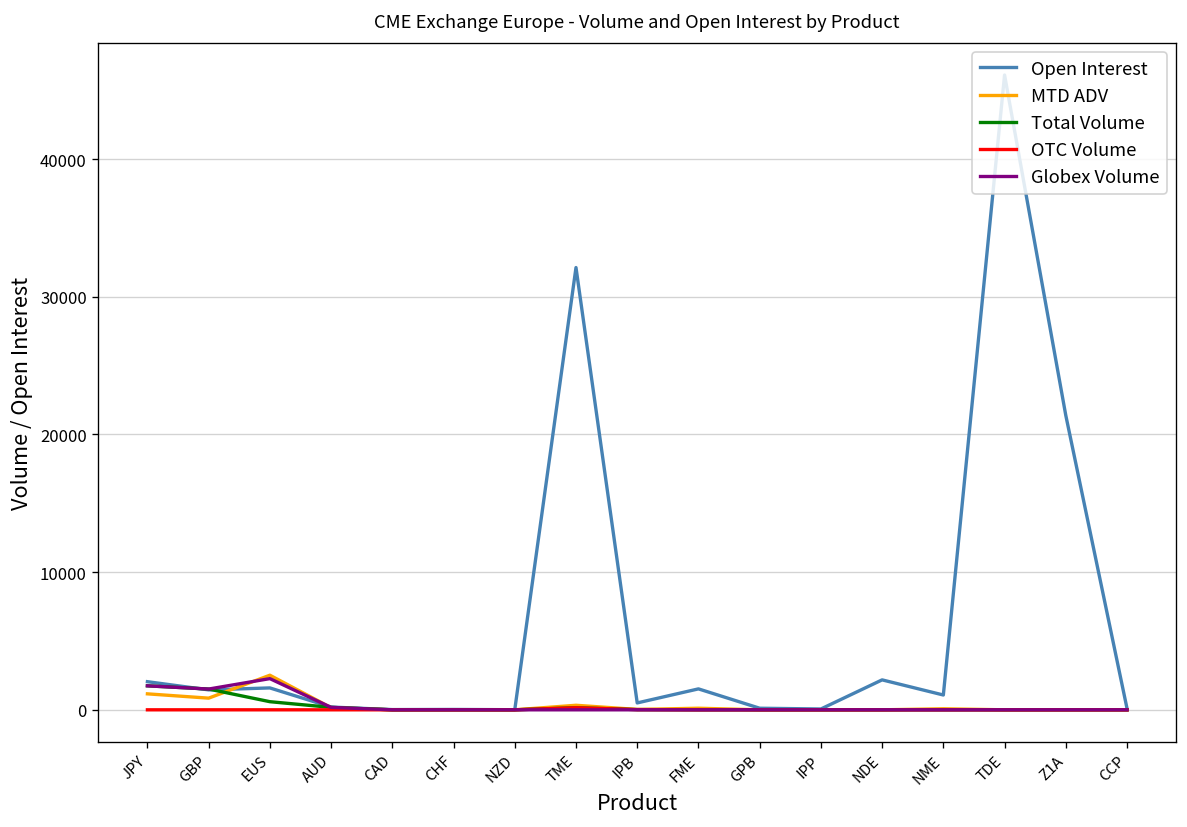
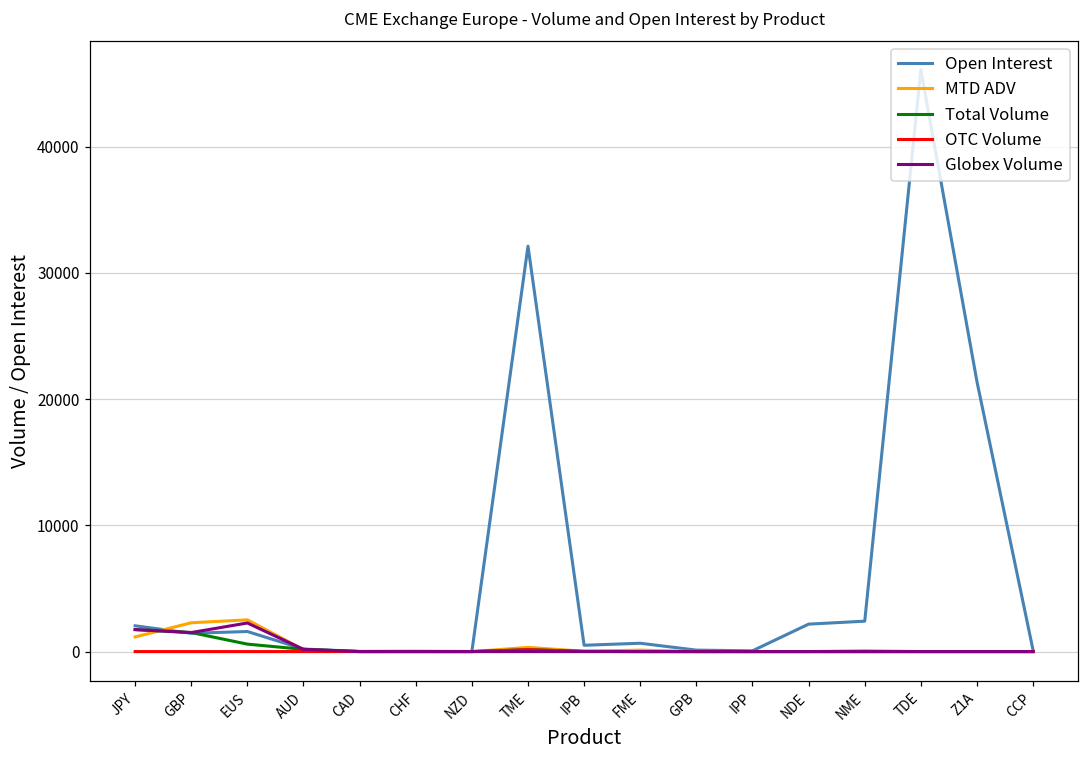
  {
    "Open Interest": {
      "JPY": 2000,
      "EUS": 1600,
      "TME": 32100,
      "IPB": 500,
-     "FME": 1500,
+     "FME": 700,
      "NDE": 2200,
-     "NME": 1100,
+     "NME": 2400,
      "Z1A": 21400
    },
    "MTD ADV": {
      "JPY": 1200,
-     "GBP": 800,
+     "GBP": 2300,
      "EUS": 2500
    },
    "Total Volume": {
      "EUS": 600
    },
    "OTC Volume": {
      "JPY": 0,
      "GBP": 0,
      "EUS": 0
    },
    "Globex Volume": {
      "EUS": 2300
    }
  }
